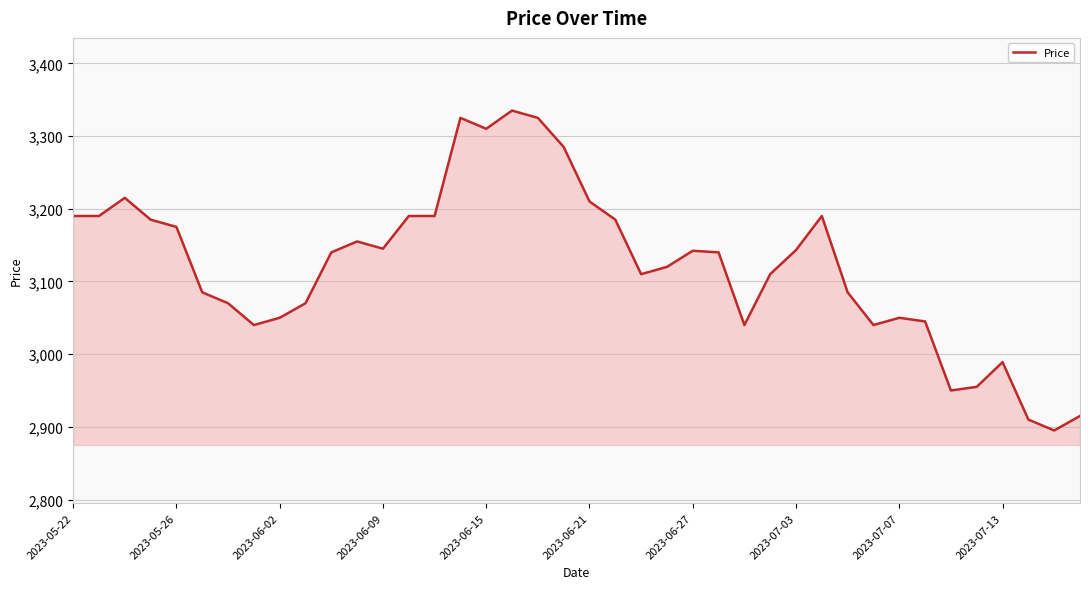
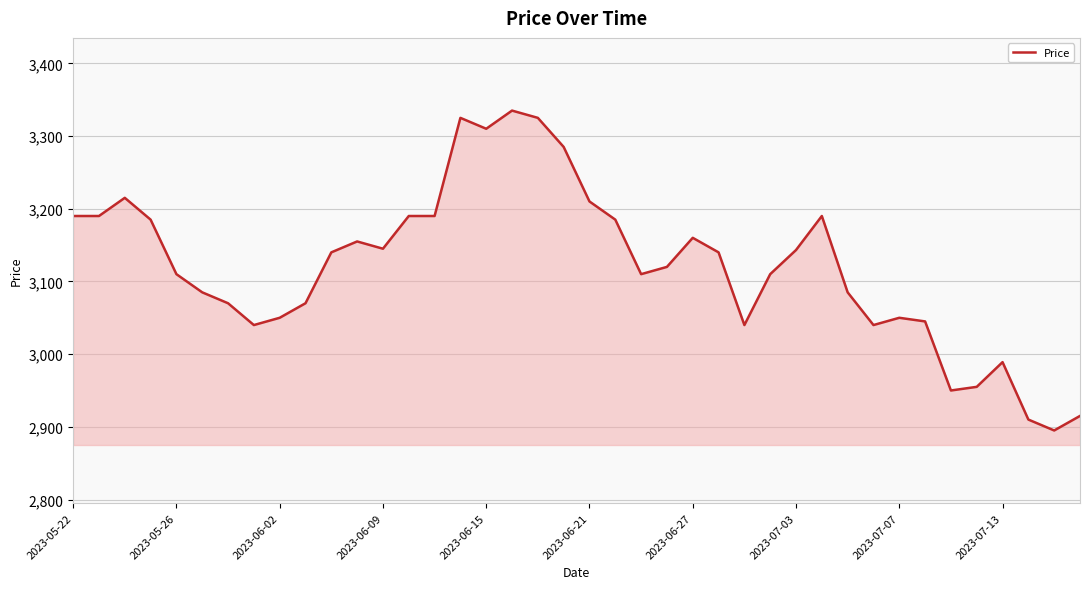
  {
    "2023-05-22": "3,190",
-   "2023-05-26": "3,180",
+   "2023-05-26": "3,110",
    "2023-06-02": "3,050",
    "2023-06-09": "3,150",
    "2023-06-15": "3,310",
    "2023-06-21": "3,210",
-   "2023-06-27": "3,140",
+   "2023-06-27": "3,160",
    "2023-07-03": "3,140",
    "2023-07-07": "3,050",
    "2023-07-13": "2,990"
  }
